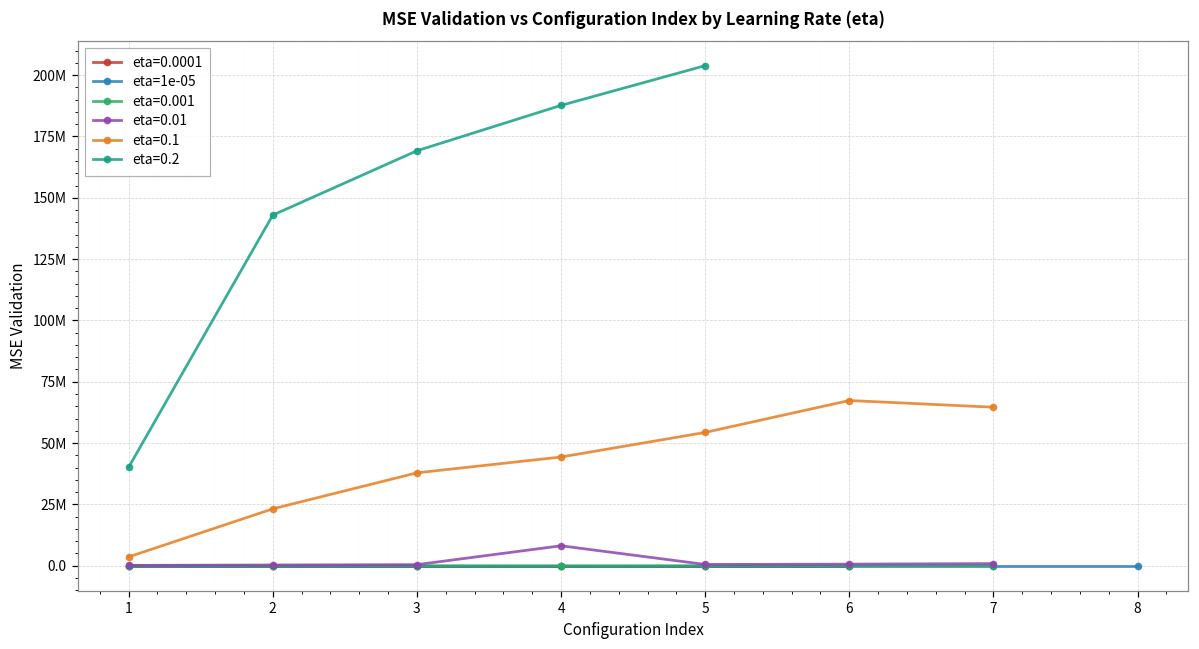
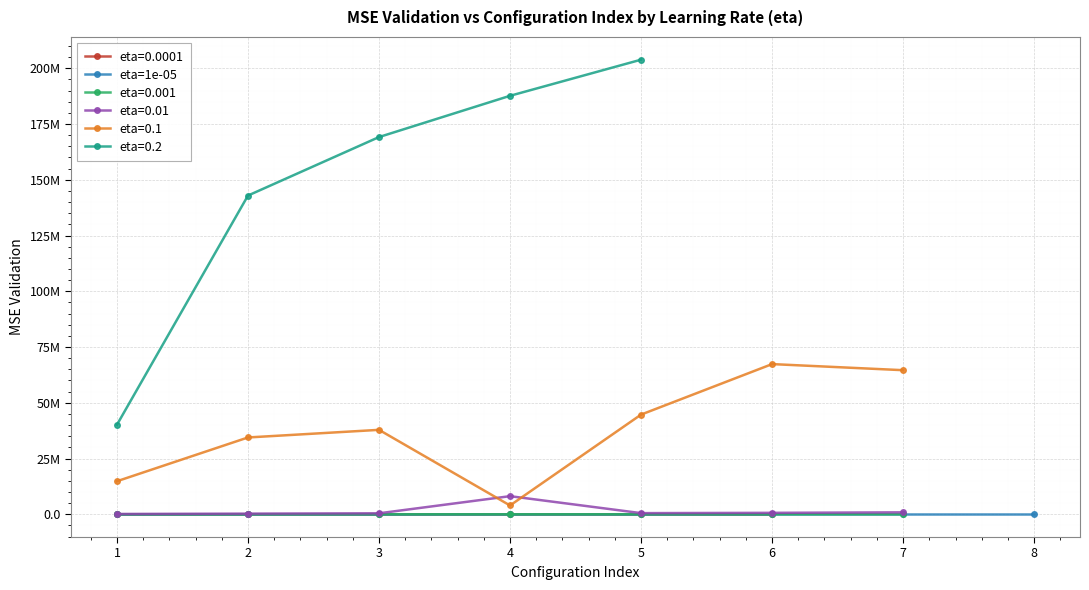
  {
    "eta=1e-05": {
      "8": 0
    },
    "eta=0.01": {
      "4": 8000000
    },
    "eta=0.1": {
-     "1": 4000000,
-     "2": 23000000,
+     "1": 15000000,
+     "2": 34000000,
      "3": 38000000,
-     "4": 44000000,
-     "5": 54000000,
+     "4": 4000000,
+     "5": 45000000,
      "6": 67000000,
      "7": 65000000
    }
  }
